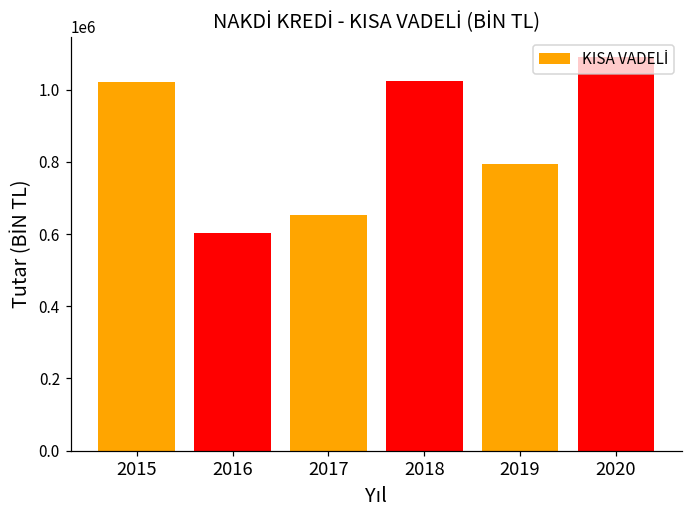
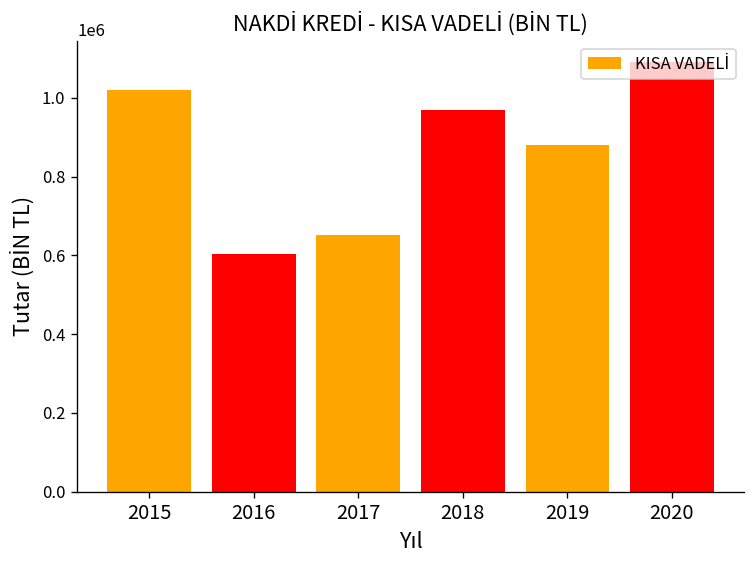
  {
    "2015": 1020000,
    "2016": 600000,
    "2017": 650000,
-   "2018": 1020000,
-   "2019": 790000
+   "2018": 970000,
+   "2019": 880000
  }
